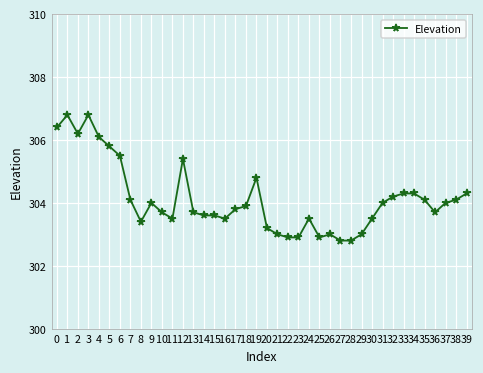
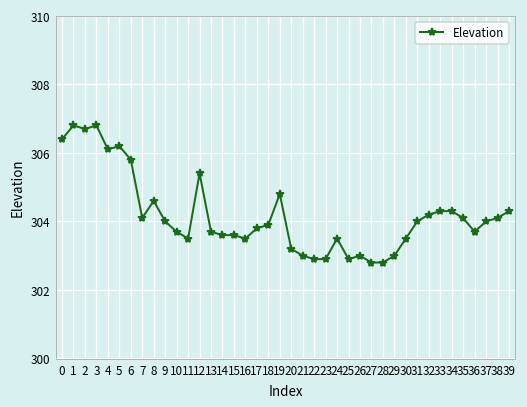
  {
    "0": 306.4,
    "1": 306.8,
-   "2": 306.2,
+   "2": 306.7,
    "3": 306.8,
    "4": 306.1,
-   "5": 305.8,
-   "6": 305.5,
+   "5": 306.2,
+   "6": 305.8,
    "7": 304.1,
-   "8": 303.4,
+   "8": 304.6,
    "9": 304.0,
    "10": 303.7,
    "11": 303.5,
    "12": 305.4,
    "13": 303.7,
    "14": 303.6,
    "15": 303.6,
    "16": 303.5,
    "17": 303.8,
    "18": 303.9,
    "19": 304.8,
    "20": 303.2,
    "21": 303.0,
    "22": 302.9,
    "23": 302.9,
    "24": 303.5,
    "25": 302.9,
    "26": 303.0,
    "27": 302.8,
    "28": 302.8,
    "29": 303.0,
    "30": 303.5,
    "31": 304.0,
    "32": 304.2,
    "33": 304.3,
    "34": 304.3,
    "35": 304.1,
    "36": 303.7,
    "37": 304.0,
    "38": 304.1,
    "39": 304.3
  }
